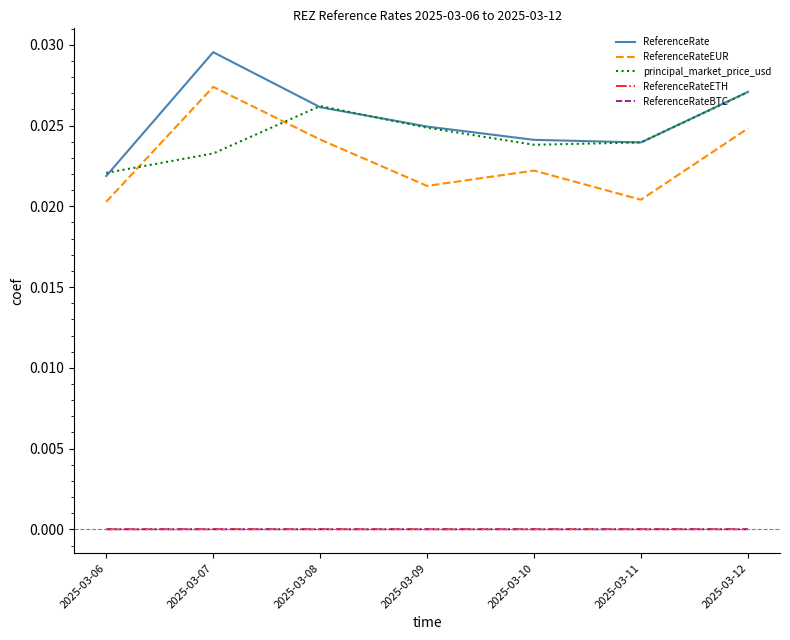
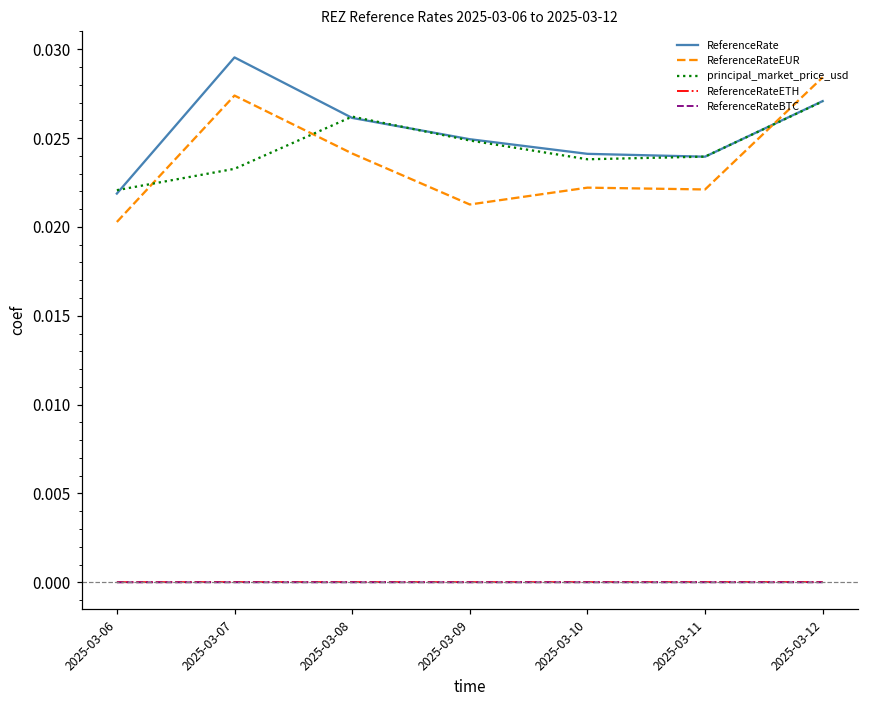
  {
    "ReferenceRate": {
      "2025-03-06": 0.0219,
      "2025-03-07": 0.0295,
      "2025-03-10": 0.0241
    },
    "ReferenceRateEUR": {
      "2025-03-06": 0.0203,
      "2025-03-07": 0.0274,
      "2025-03-08": 0.0241,
      "2025-03-09": 0.0213,
      "2025-03-10": 0.0222,
-     "2025-03-11": 0.0204,
-     "2025-03-12": 0.0248
+     "2025-03-11": 0.0221,
+     "2025-03-12": 0.0284
    },
    "principal_market_price_usd": {
      "2025-03-06": 0.0221,
      "2025-03-07": 0.0233,
      "2025-03-10": 0.0238
    },
    "ReferenceRateBTC": {
      "2025-03-06": 0.0000,
      "2025-03-07": 0.0000,
      "2025-03-08": 0.0000,
      "2025-03-09": 0.0000,
      "2025-03-10": 0.0000,
      "2025-03-11": 0.0000,
      "2025-03-12": 0.0000
    }
  }
